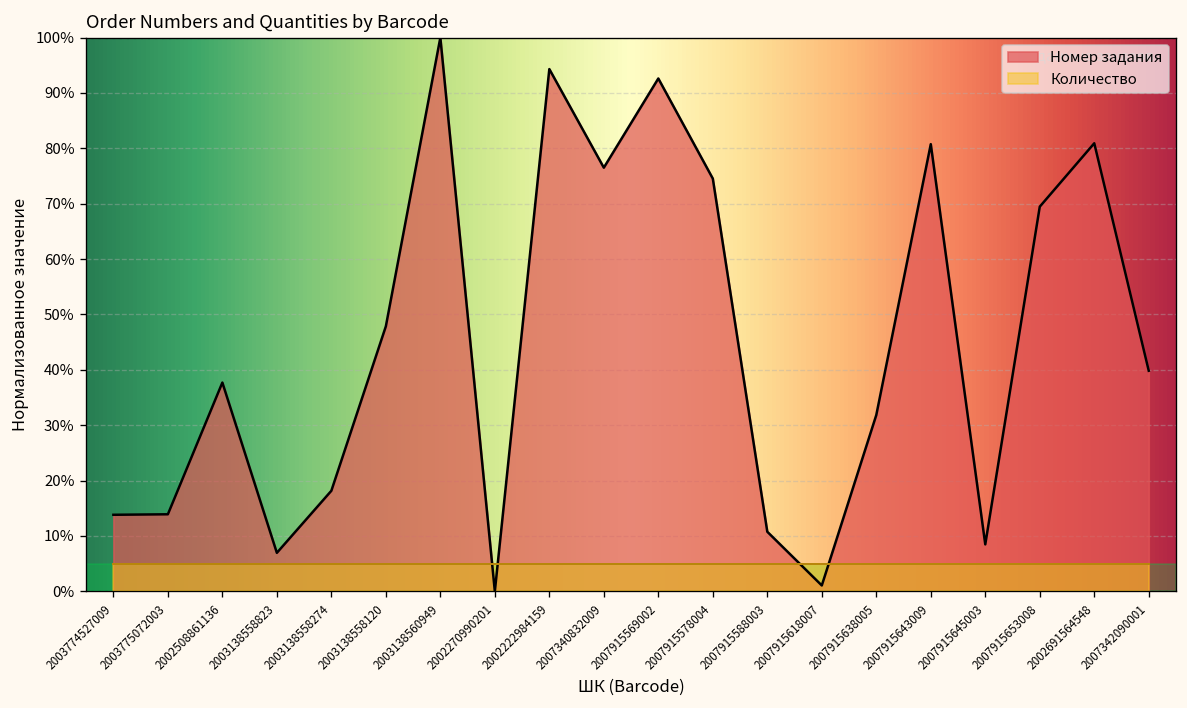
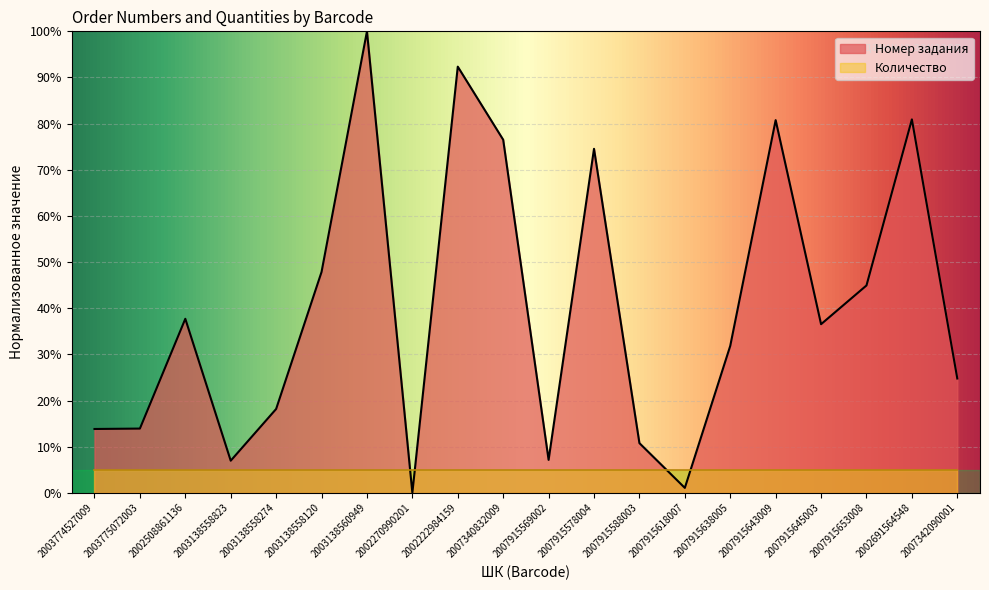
  {
    "Номер задания": {
      "2003774527009": "14%",
      "2003775072003": "14%",
      "2002508861136": "38%",
      "2003138558823": "7%",
      "2003138558274": "18%",
      "2003138558120": "48%",
      "2003138560949": "100%",
      "2002270990201": "0%",
-     "2002222984159": "94%",
+     "2002222984159": "92%",
      "2007340832009": "77%",
-     "2007915569002": "93%",
+     "2007915569002": "7%",
      "2007915578004": "75%",
      "2007915588003": "11%",
      "2007915618007": "1%",
      "2007915638005": "32%",
      "2007915643009": "81%",
-     "2007915645003": "8%",
-     "2007915653008": "69%",
+     "2007915645003": "37%",
+     "2007915653008": "45%",
      "2002691564548": "81%",
-     "2007342090001": "40%"
+     "2007342090001": "25%"
    },
    "Количество": {
      "2003774527009": "5%",
      "2003775072003": "5%",
      "2002508861136": "5%",
      "2003138558823": "5%",
      "2003138558274": "5%",
      "2003138558120": "5%",
      "2003138560949": "5%",
      "2002270990201": "5%",
      "2002222984159": "5%",
      "2007340832009": "5%",
      "2007915569002": "5%",
      "2007915578004": "5%",
      "2007915588003": "5%",
      "2007915618007": "5%",
      "2007915638005": "5%",
      "2007915643009": "5%",
      "2007915645003": "5%",
      "2007915653008": "5%",
      "2002691564548": "5%",
      "2007342090001": "5%"
    }
  }
